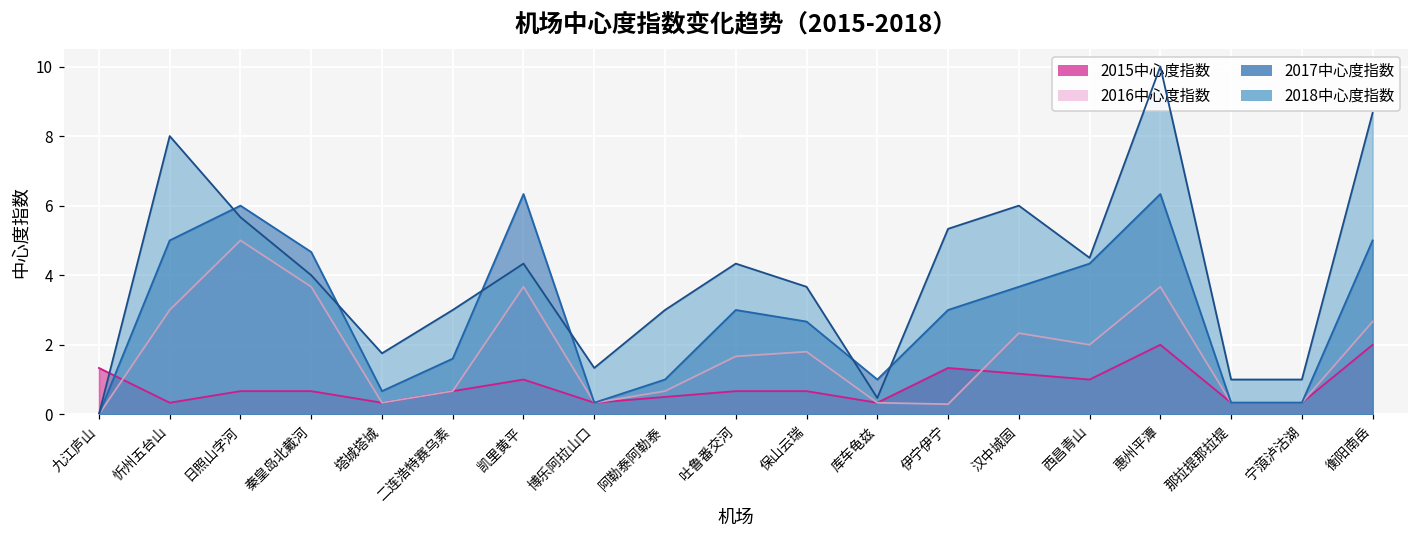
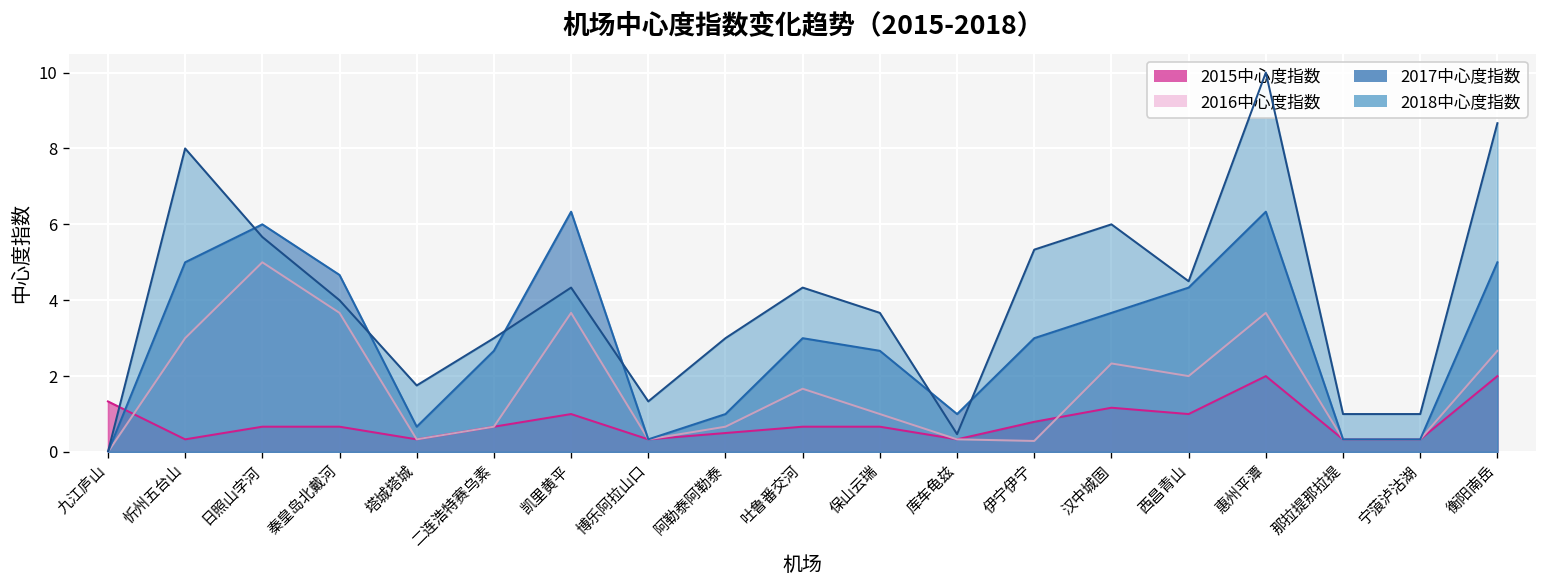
  {
    "2015中心度指数": {
      "九江庐山": 1.3,
      "忻州五台山": 0.3,
      "日照山字河": 0.7,
      "秦皇岛北戴河": 0.7,
      "凯里黄平": 1.0,
      "阿勒泰阿勒泰": 0.5,
      "吐鲁番交河": 0.7,
      "保山云瑞": 0.7,
-     "伊宁伊宁": 1.3,
+     "伊宁伊宁": 0.8,
      "汉中城固": 1.2,
      "西昌青山": 1.0,
      "惠州平潭": 2.0,
      "衡阳南岳": 2.0
    },
    "2016中心度指数": {
      "忻州五台山": 3.0,
      "日照山字河": 5.0,
      "秦皇岛北戴河": 3.7,
      "凯里黄平": 3.7,
      "阿勒泰阿勒泰": 0.7,
      "吐鲁番交河": 1.7,
-     "保山云瑞": 1.8,
+     "保山云瑞": 1.0,
      "伊宁伊宁": 0.3,
      "汉中城固": 2.3,
      "西昌青山": 2.0,
      "惠州平潭": 3.7,
      "衡阳南岳": 2.7
    },
    "2017中心度指数": {
      "忻州五台山": 5.0,
      "日照山字河": 6.0,
      "秦皇岛北戴河": 4.7,
      "塔城塔城": 0.7,
-     "二连浩特赛乌素": 1.6,
+     "二连浩特赛乌素": 2.7,
      "凯里黄平": 6.3,
      "阿勒泰阿勒泰": 1.0,
      "吐鲁番交河": 3.0,
      "保山云瑞": 2.7,
      "库车龟兹": 1.0,
      "伊宁伊宁": 3.0,
      "汉中城固": 3.7,
      "西昌青山": 4.3,
      "惠州平潭": 6.3,
      "衡阳南岳": 5.0
    },
    "2018中心度指数": {
      "忻州五台山": 8.0,
      "日照山字河": 5.7,
      "秦皇岛北戴河": 4.0,
      "塔城塔城": 1.8,
      "二连浩特赛乌素": 3.0,
      "凯里黄平": 4.3,
      "博乐阿拉山口": 1.3,
      "阿勒泰阿勒泰": 3.0,
      "吐鲁番交河": 4.3,
      "保山云瑞": 3.7,
      "库车龟兹": 0.5,
      "伊宁伊宁": 5.3,
      "汉中城固": 6.0,
      "西昌青山": 4.5,
      "那拉提那拉提": 1.0,
      "宁蒗泸沽湖": 1.0,
      "衡阳南岳": 8.7
    }
  }
